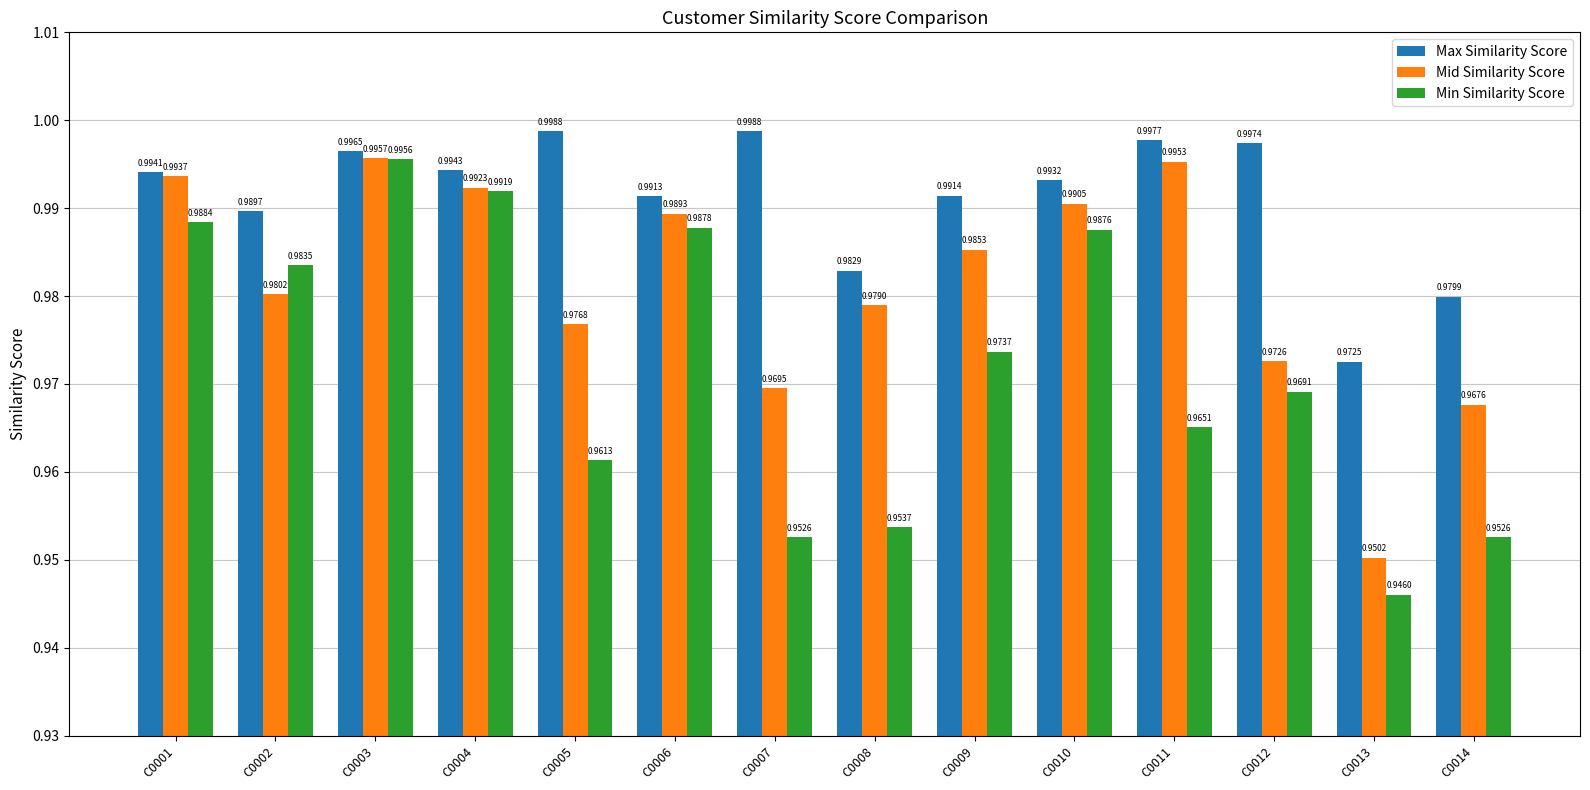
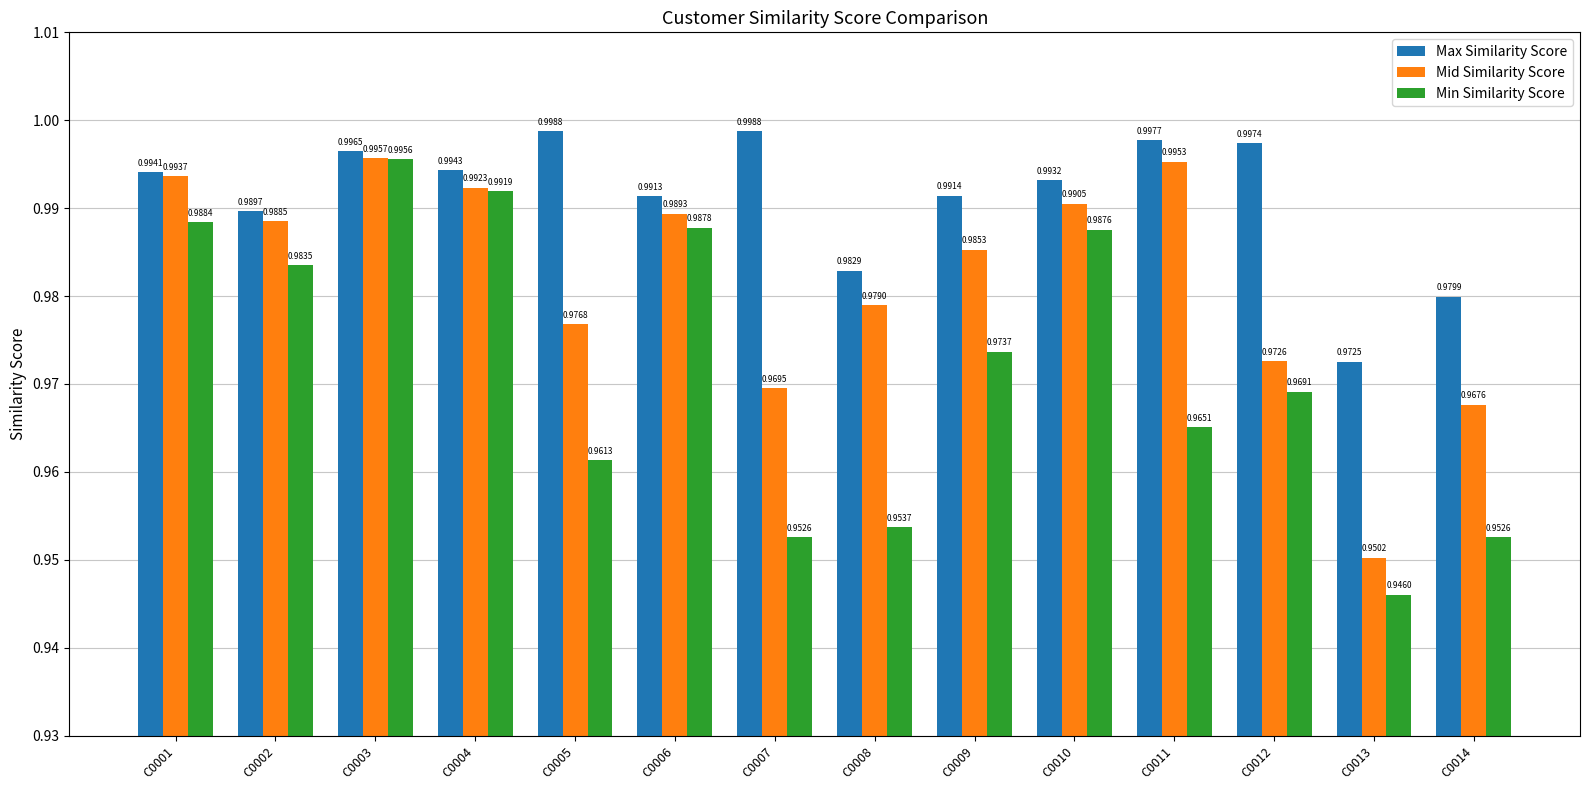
  {
    "Max Similarity Score": {
      "C0001": 0.9941,
      "C0002": 0.9897,
      "C0003": 0.9965,
      "C0004": 0.9943,
      "C0005": 0.9988,
      "C0006": 0.9913,
      "C0007": 0.9988,
      "C0008": 0.9829,
      "C0009": 0.9914,
      "C0010": 0.9932,
      "C0011": 0.9977,
      "C0012": 0.9974,
      "C0013": 0.9725,
      "C0014": 0.9799
    },
    "Mid Similarity Score": {
      "C0001": 0.9937,
-     "C0002": 0.9802,
+     "C0002": 0.9885,
      "C0003": 0.9957,
      "C0004": 0.9923,
      "C0005": 0.9768,
      "C0006": 0.9893,
      "C0007": 0.9695,
      "C0008": 0.9790,
      "C0009": 0.9853,
      "C0010": 0.9905,
      "C0011": 0.9953,
      "C0012": 0.9726,
      "C0013": 0.9502,
      "C0014": 0.9676
    },
    "Min Similarity Score": {
      "C0001": 0.9884,
      "C0002": 0.9835,
      "C0003": 0.9956,
      "C0004": 0.9919,
      "C0005": 0.9613,
      "C0006": 0.9878,
      "C0007": 0.9526,
      "C0008": 0.9537,
      "C0009": 0.9737,
      "C0010": 0.9876,
      "C0011": 0.9651,
      "C0012": 0.9691,
      "C0013": 0.9460,
      "C0014": 0.9526
    }
  }
